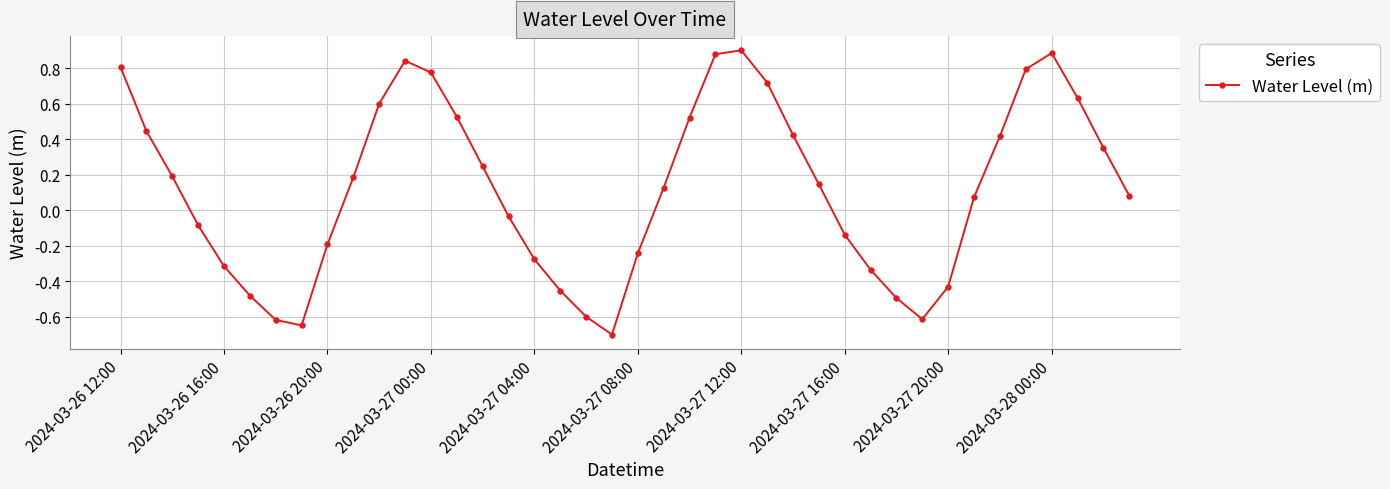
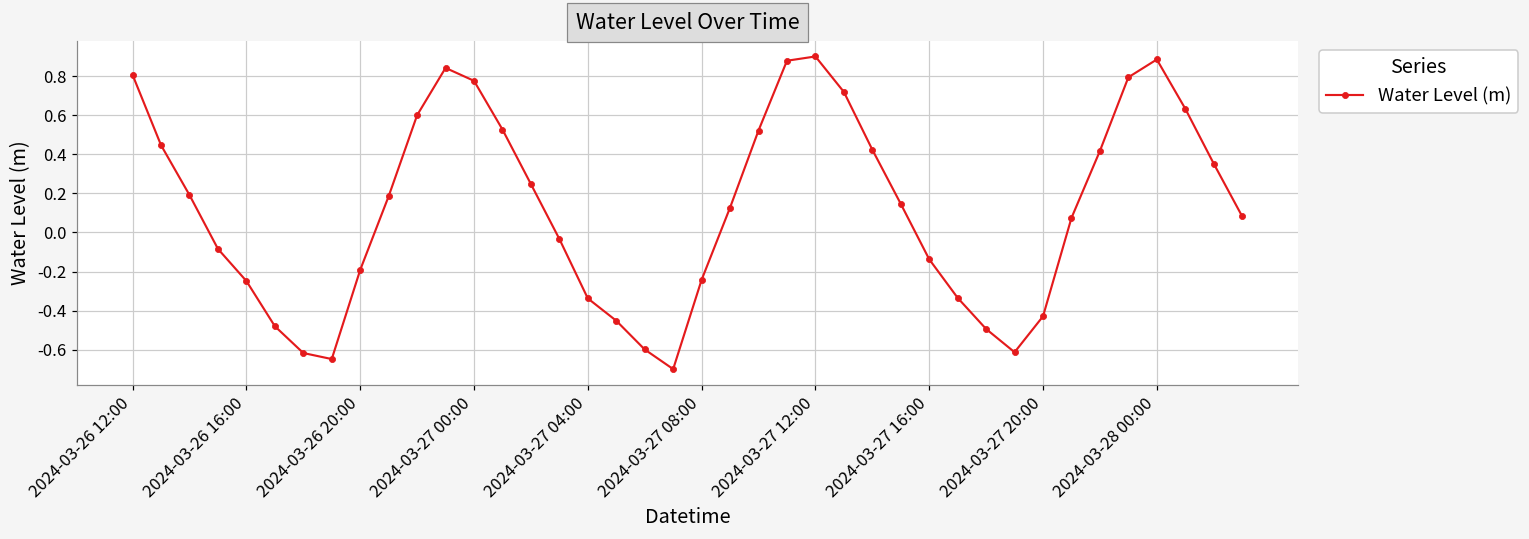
  {
    "2024-03-26 12:00": 0.81,
-   "2024-03-26 16:00": -0.31,
+   "2024-03-26 16:00": -0.25,
    "2024-03-26 20:00": -0.19,
    "2024-03-27 00:00": 0.78,
-   "2024-03-27 04:00": -0.28,
+   "2024-03-27 04:00": -0.34,
    "2024-03-27 08:00": -0.24,
    "2024-03-27 12:00": 0.90,
    "2024-03-27 16:00": -0.14,
    "2024-03-27 20:00": -0.43,
    "2024-03-28 00:00": 0.89
  }
